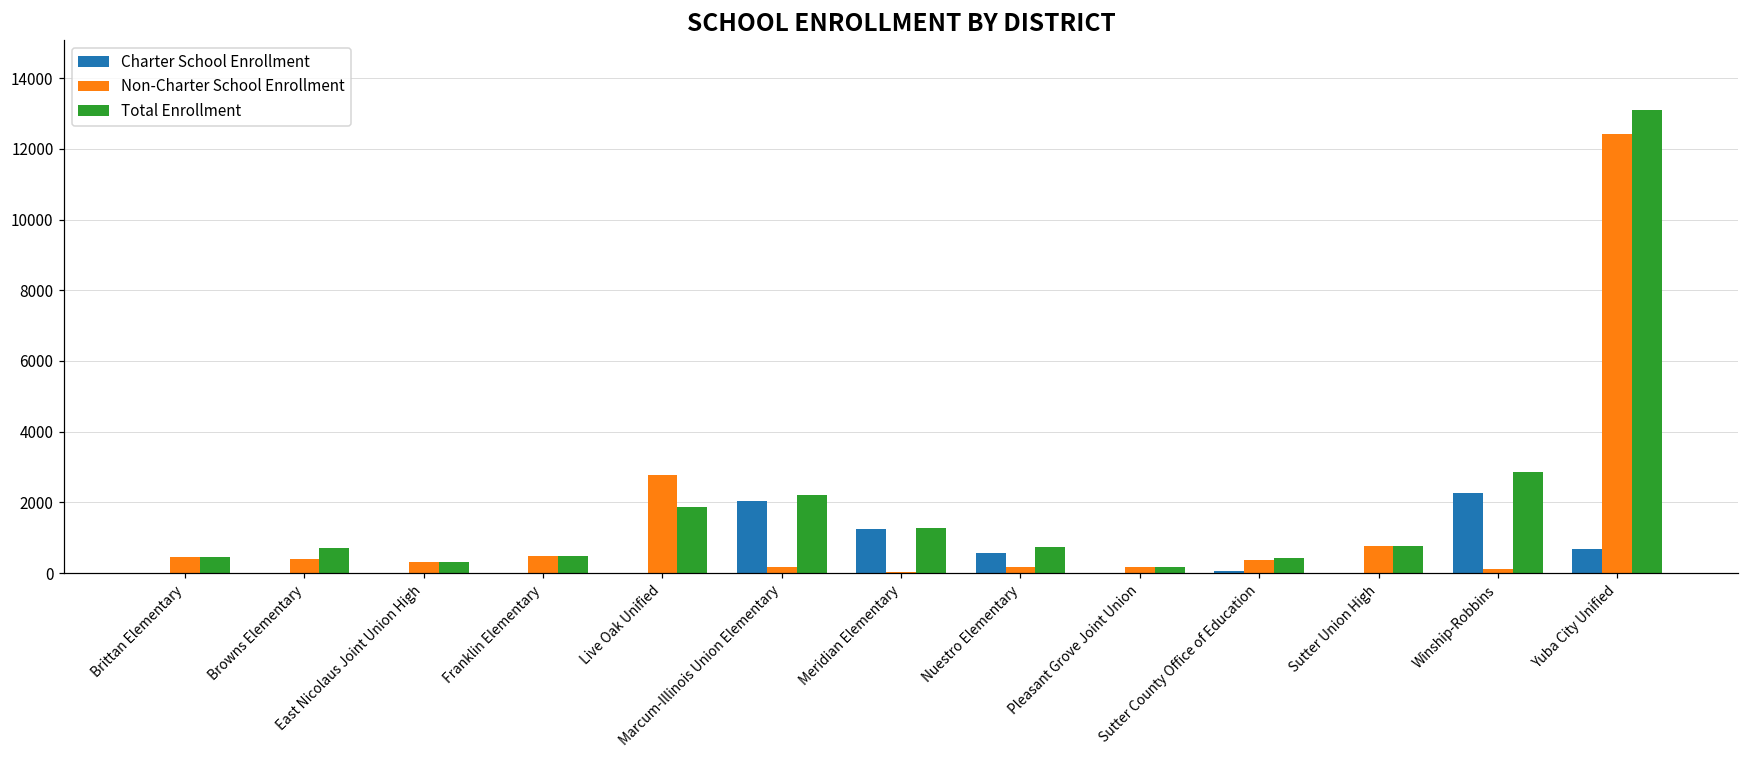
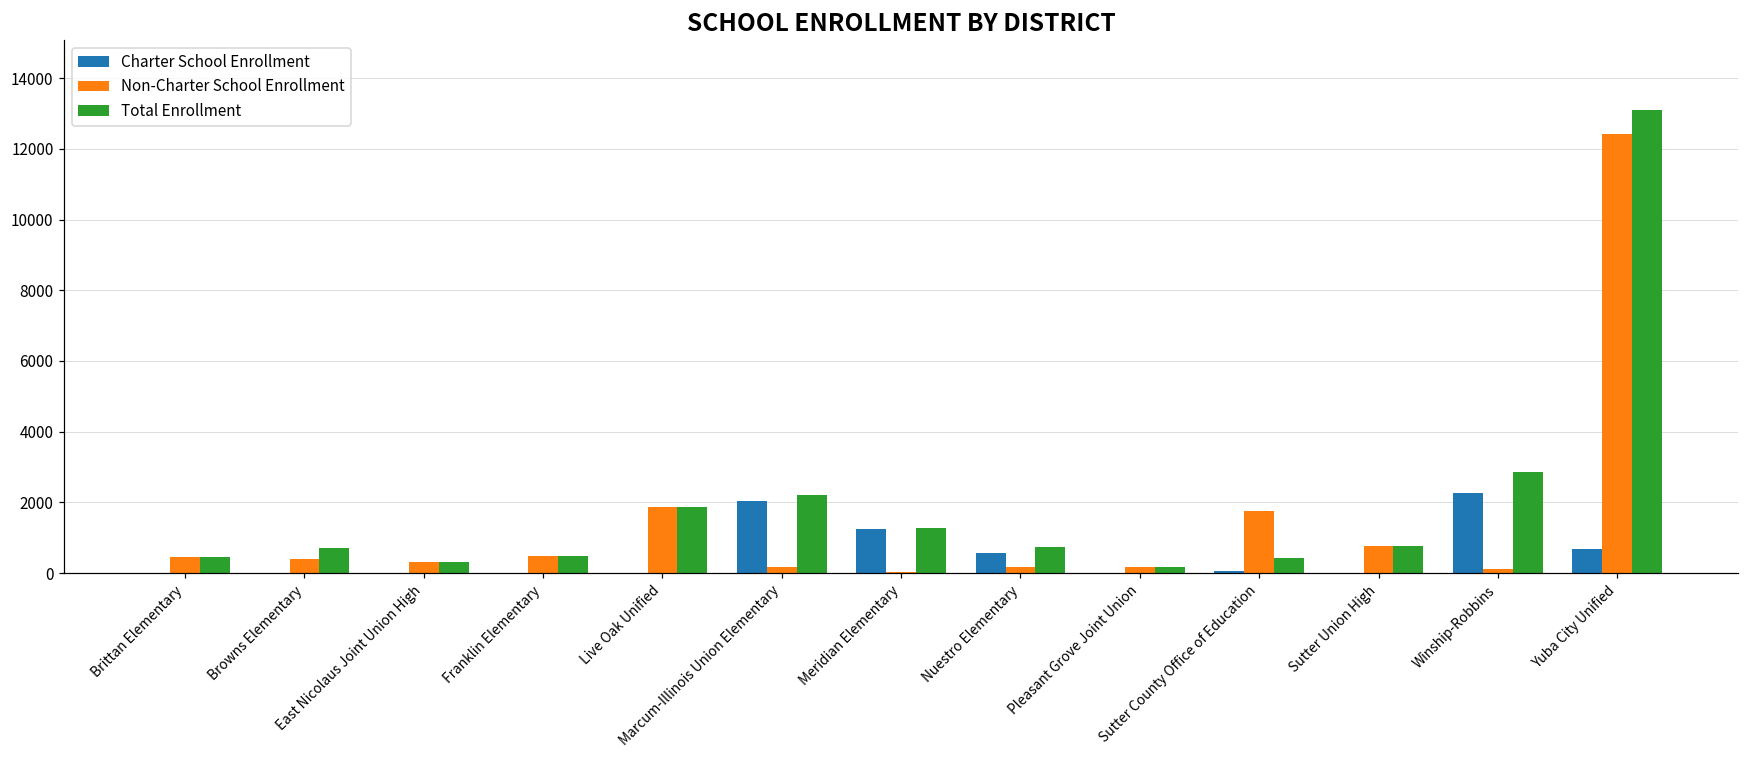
  {
    "Charter School Enrollment": {
      "Brittan Elementary": 0,
      "Browns Elementary": 0,
      "East Nicolaus Joint Union High": 0,
      "Franklin Elementary": 0,
      "Live Oak Unified": 0,
      "Marcum-Illinois Union Elementary": 2000,
      "Meridian Elementary": 1200,
      "Nuestro Elementary": 600,
      "Pleasant Grove Joint Union": 0,
      "Sutter Union High": 0,
      "Winship-Robbins": 2300,
      "Yuba City Unified": 700
    },
    "Non-Charter School Enrollment": {
      "Brittan Elementary": 500,
      "Browns Elementary": 400,
      "East Nicolaus Joint Union High": 300,
      "Franklin Elementary": 500,
-     "Live Oak Unified": 2800,
+     "Live Oak Unified": 1900,
      "Marcum-Illinois Union Elementary": 200,
      "Nuestro Elementary": 200,
      "Pleasant Grove Joint Union": 200,
-     "Sutter County Office of Education": 400,
+     "Sutter County Office of Education": 1800,
      "Sutter Union High": 800,
      "Winship-Robbins": 100,
      "Yuba City Unified": 12400
    },
    "Total Enrollment": {
      "Brittan Elementary": 500,
      "Browns Elementary": 700,
      "East Nicolaus Joint Union High": 300,
      "Franklin Elementary": 500,
      "Live Oak Unified": 1900,
      "Marcum-Illinois Union Elementary": 2200,
      "Meridian Elementary": 1300,
      "Nuestro Elementary": 700,
      "Pleasant Grove Joint Union": 200,
      "Sutter County Office of Education": 400,
      "Sutter Union High": 800,
      "Winship-Robbins": 2900,
      "Yuba City Unified": 13100
    }
  }
